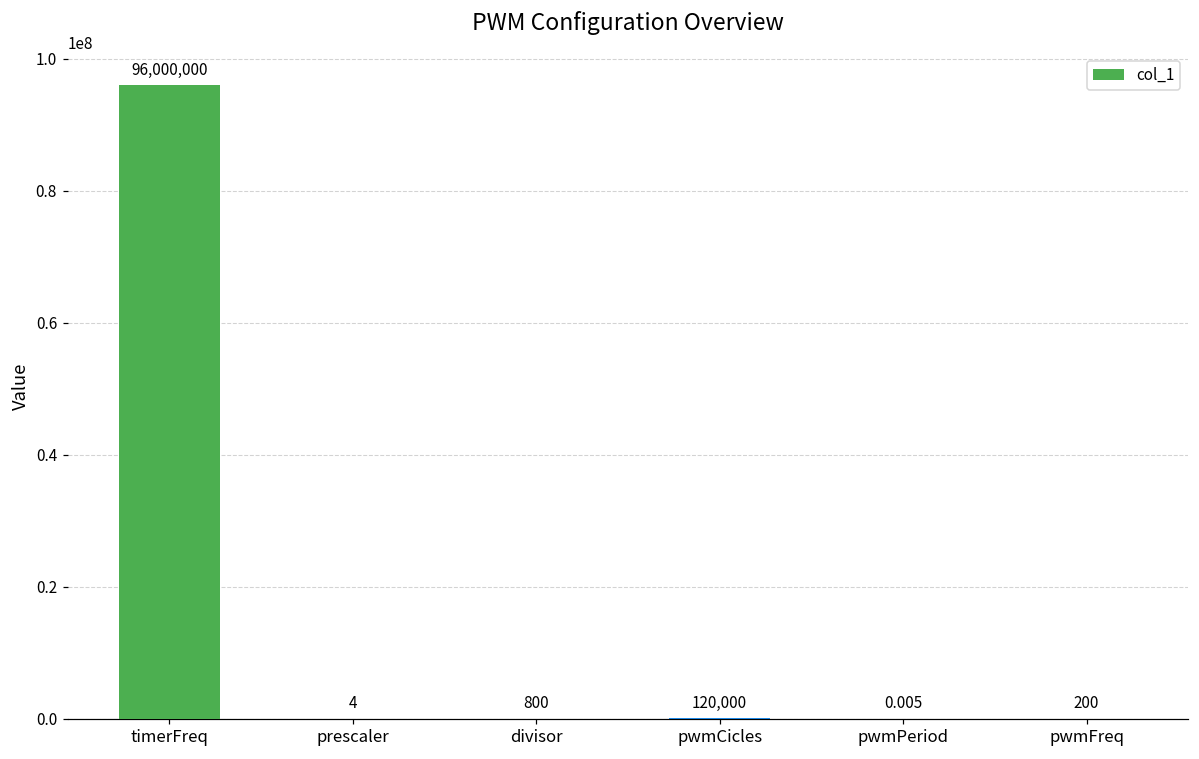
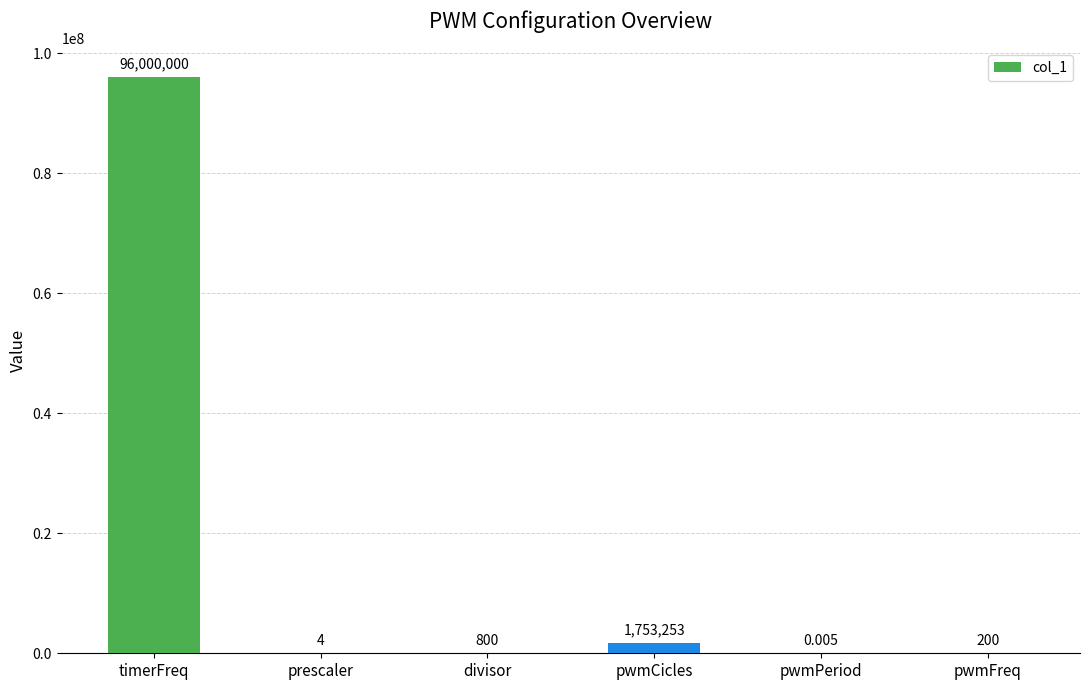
  {
    "timerFreq": "96,000,000",
    "prescaler": "4",
    "divisor": "800",
-   "pwmCicles": "120,000",
+   "pwmCicles": "1,753,253",
    "pwmPeriod": "0.005",
    "pwmFreq": "200"
  }
